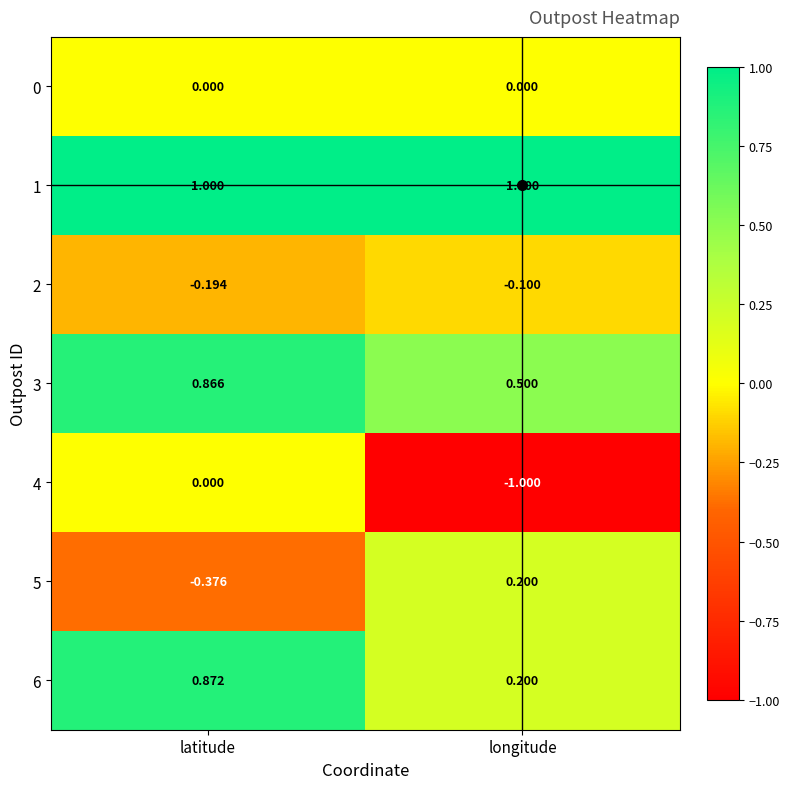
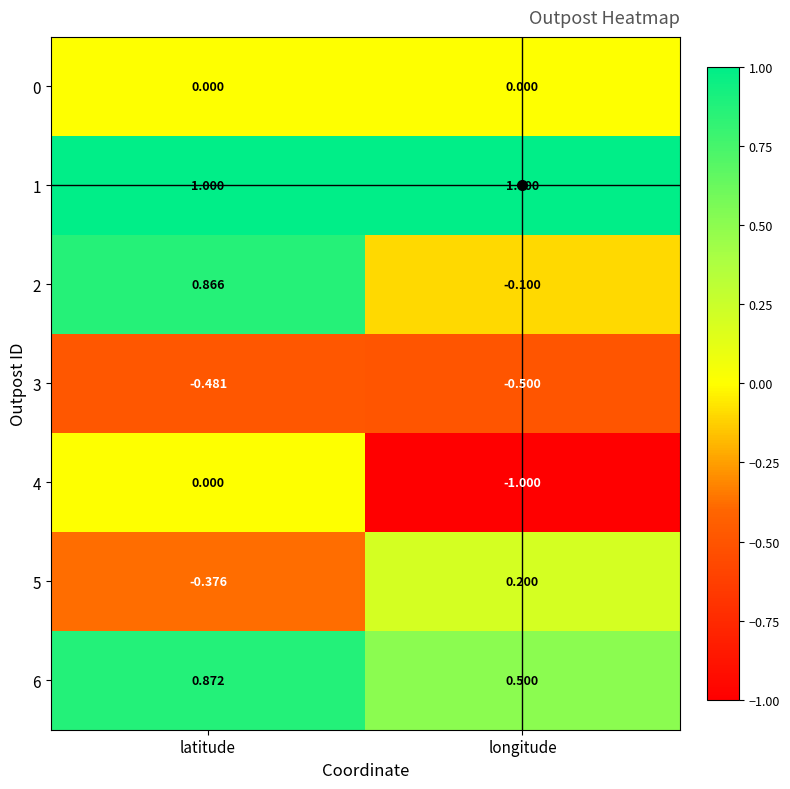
  {
    "0": {
      "latitude": 0.000,
      "longitude": 0.000
    },
    "1": {
      "latitude": 1.000
    },
    "2": {
-     "latitude": -0.194,
+     "latitude": 0.866,
      "longitude": -0.100
    },
    "3": {
-     "latitude": 0.866,
-     "longitude": 0.500
+     "latitude": -0.481,
+     "longitude": -0.500
    },
    "4": {
      "latitude": 0.000,
      "longitude": -1.000
    },
    "5": {
      "latitude": -0.376,
      "longitude": 0.200
    },
    "6": {
      "latitude": 0.872,
-     "longitude": 0.200
+     "longitude": 0.500
    }
  }
